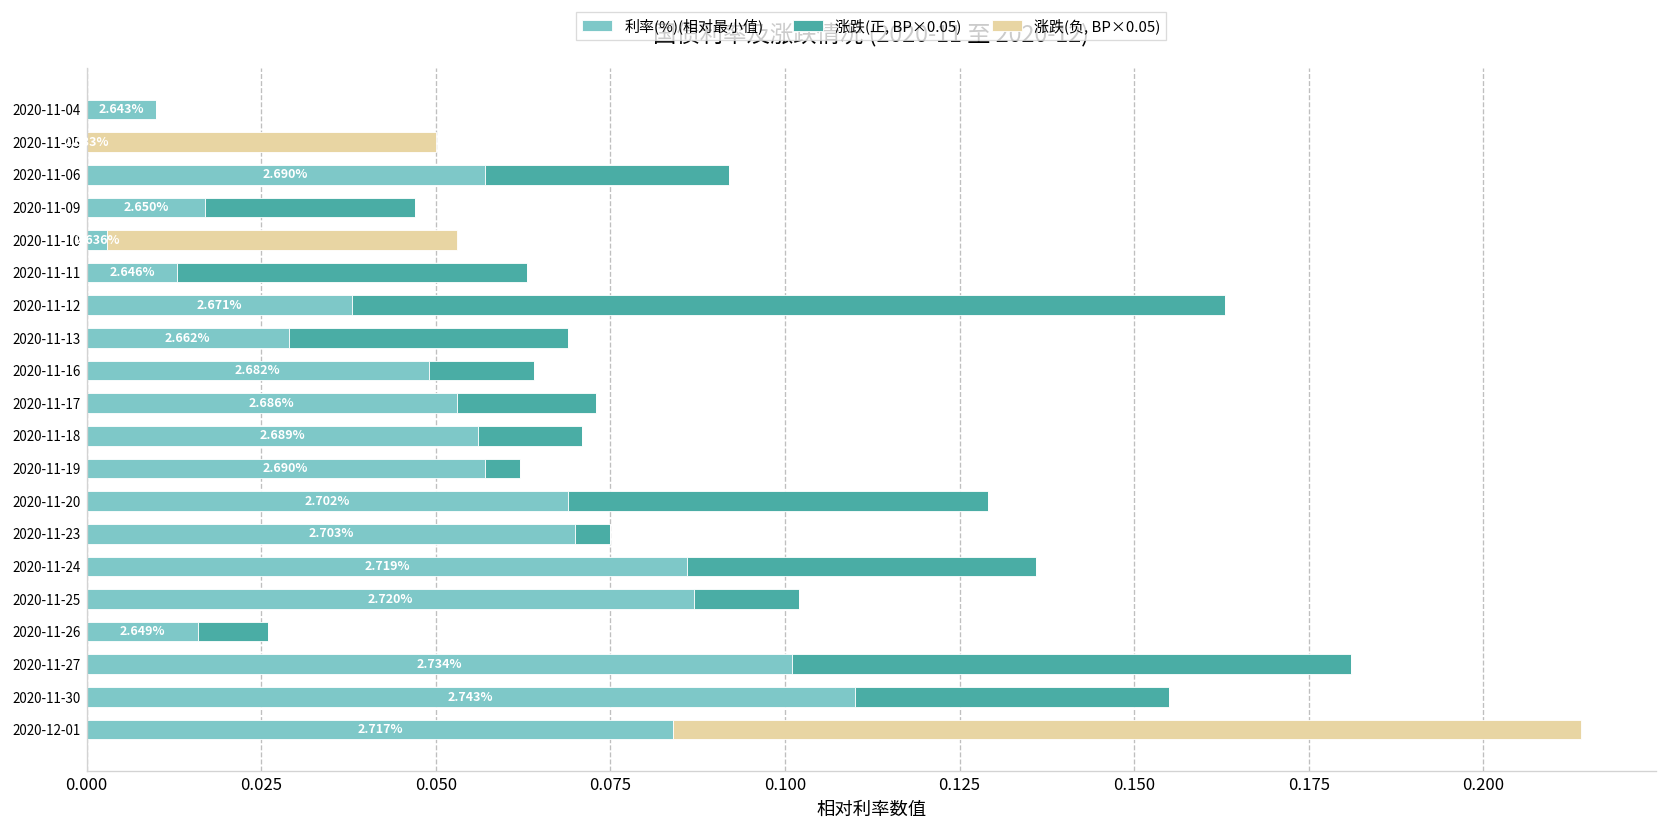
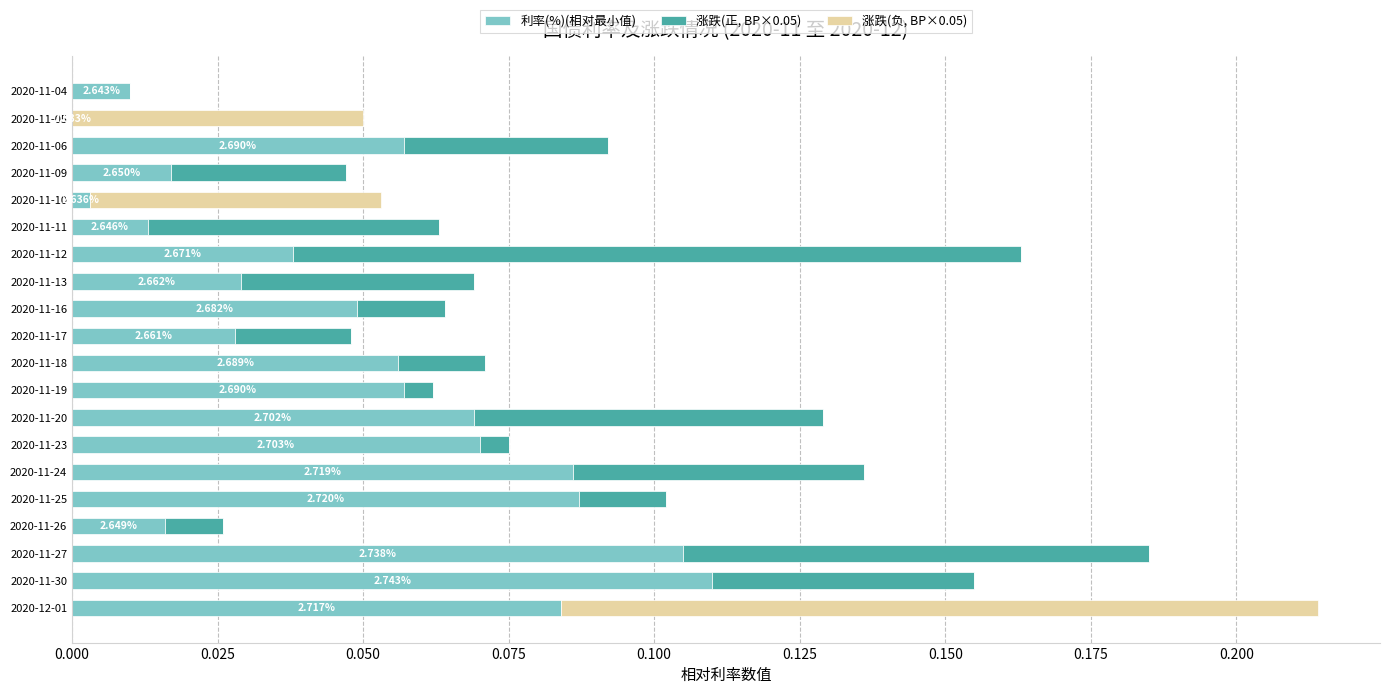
  {
    "利率(%)(相对最小值)": {
-     "2020-11-17": "2.686%",
-     "2020-11-27": "2.734%"
+     "2020-11-17": "2.661%",
+     "2020-11-27": "2.738%"
    },
    "涨跌(正, BP×0.05)": {
      "2020-11-04": "0.000",
      "2020-11-05": "0.000",
      "2020-11-06": "0.035",
      "2020-11-09": "0.030",
      "2020-11-10": "0.000",
      "2020-11-11": "0.050",
      "2020-11-12": "0.125",
      "2020-11-13": "0.040",
      "2020-11-16": "0.015",
      "2020-11-17": "0.020",
      "2020-11-18": "0.015",
      "2020-11-19": "0.005",
      "2020-11-20": "0.060",
      "2020-11-23": "0.005",
      "2020-11-24": "0.050",
      "2020-11-25": "0.015",
      "2020-11-26": "0.010",
      "2020-11-27": "0.080",
      "2020-11-30": "0.045",
      "2020-12-01": "0.000"
    },
    "涨跌(负, BP×0.05)": {
      "2020-11-04": "0.000",
      "2020-11-05": "0.050",
      "2020-11-06": "0.000",
      "2020-11-09": "0.000",
      "2020-11-10": "0.050",
      "2020-11-11": "0.000",
      "2020-11-12": "0.000",
      "2020-11-13": "0.000",
      "2020-11-16": "0.000",
      "2020-11-17": "0.000",
      "2020-11-18": "0.000",
      "2020-11-19": "0.000",
      "2020-11-20": "0.000",
      "2020-11-23": "0.000",
      "2020-11-24": "0.000",
      "2020-11-25": "0.000",
      "2020-11-26": "0.000",
      "2020-11-27": "0.000",
      "2020-11-30": "0.000",
      "2020-12-01": "0.130"
    }
  }
